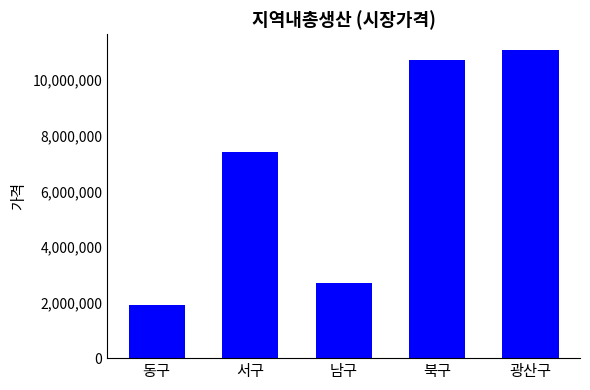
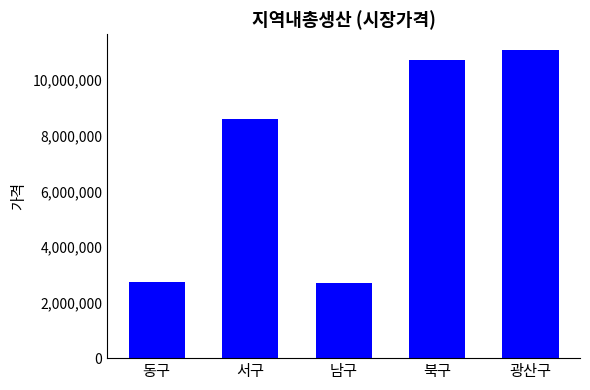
  {
-   "동구": "1,900,000",
-   "서구": "7,400,000",
+   "동구": "2,700,000",
+   "서구": "8,600,000",
    "남구": "2,700,000",
    "북구": "10,700,000",
    "광산구": "11,100,000"
  }
